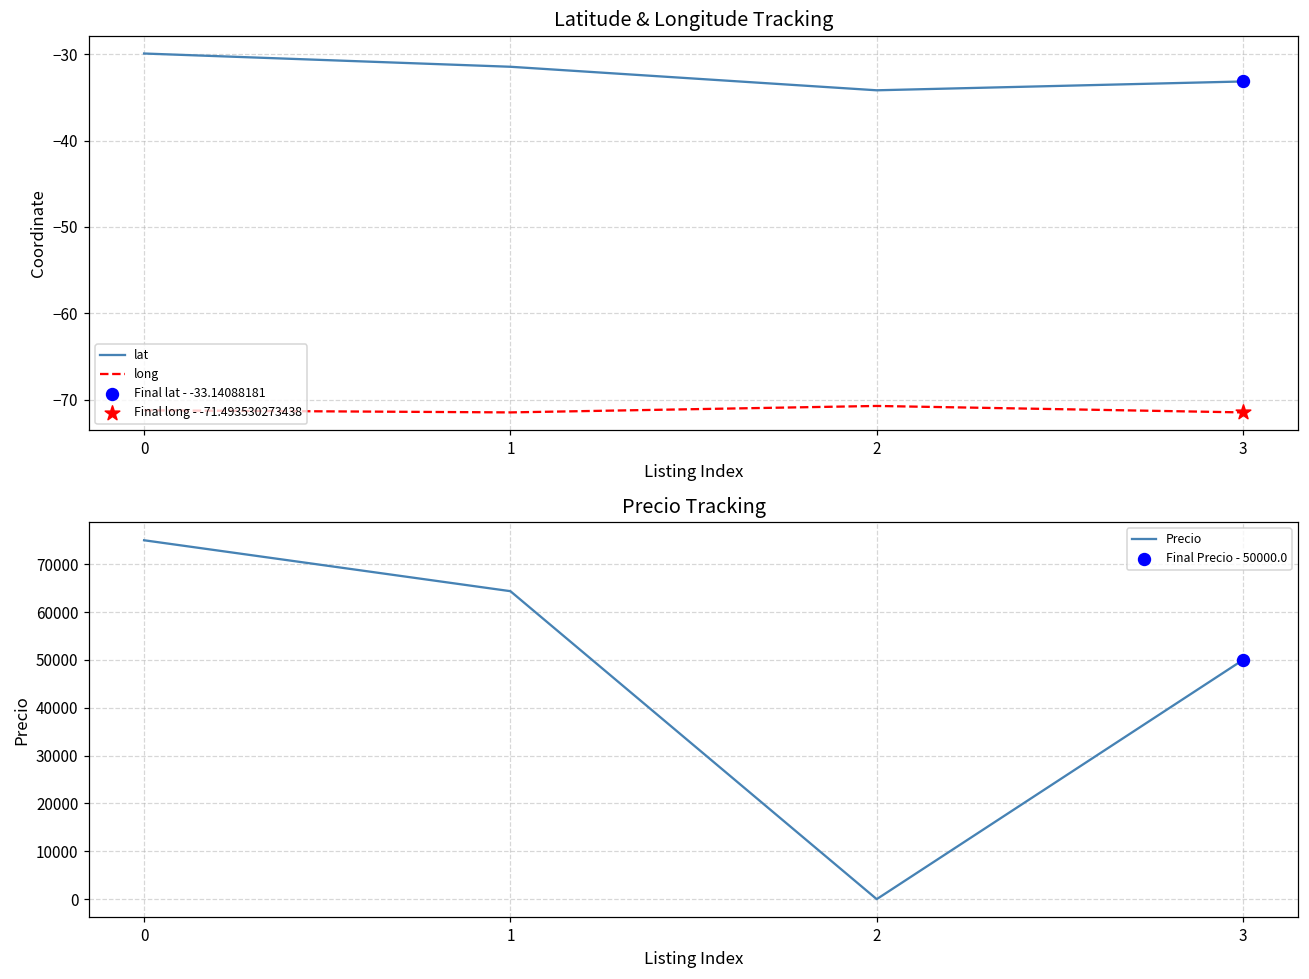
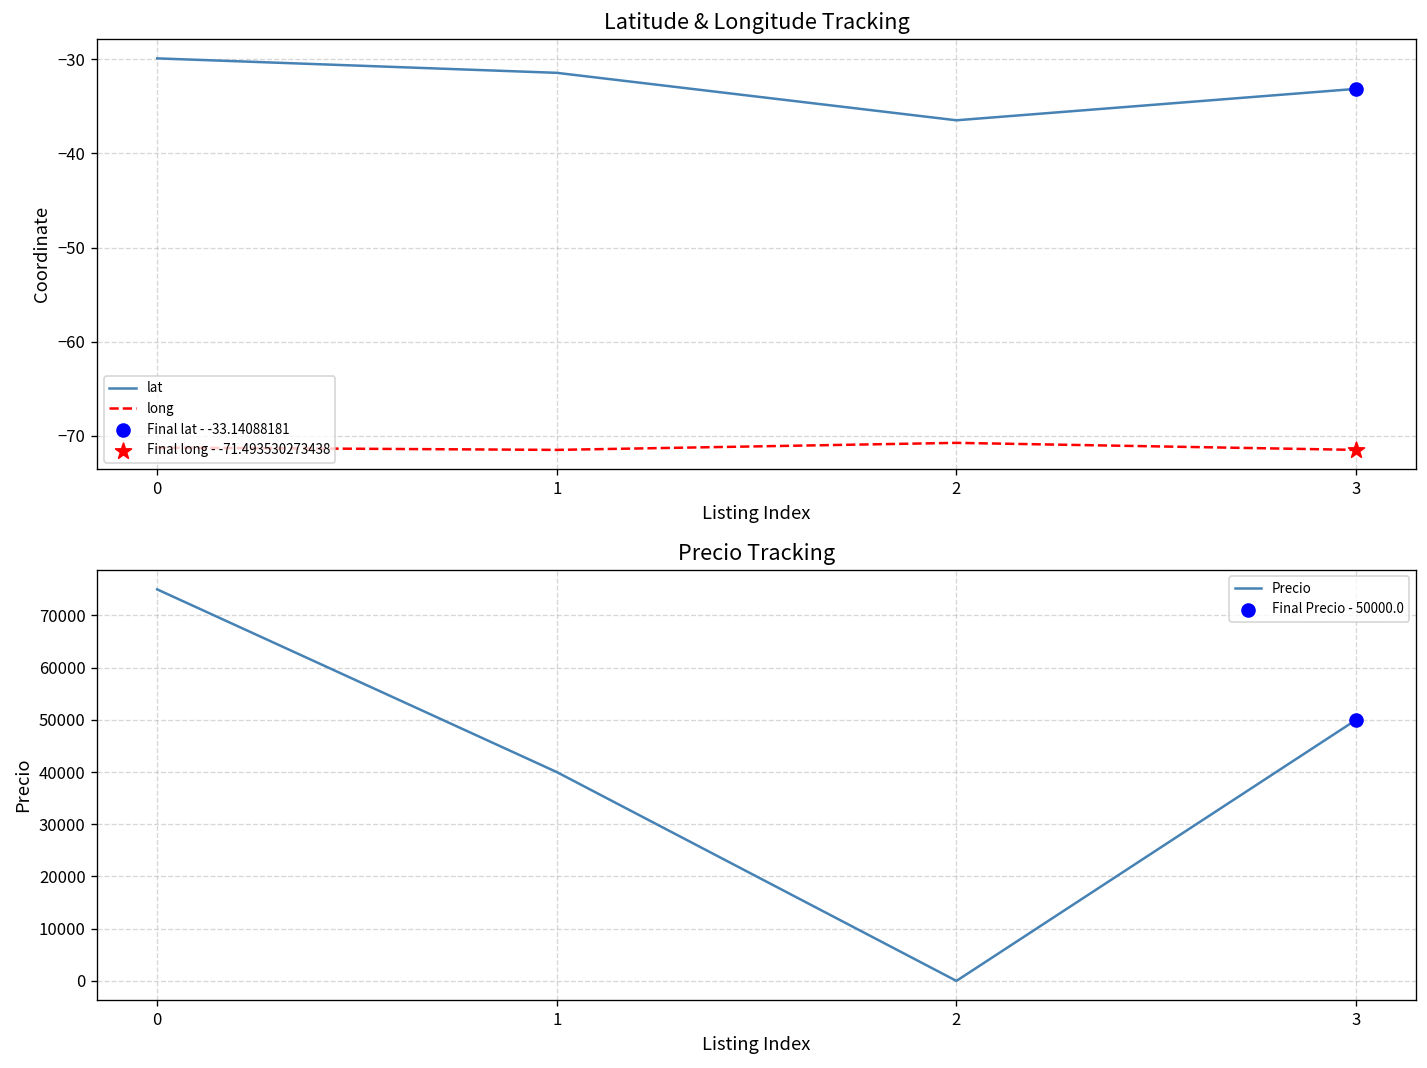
  {
    "Latitude & Longitude Tracking": {
      "lat": {
        "0": -30,
        "1": -31,
-       "2": -34
+       "2": -36
      }
    },
    "Precio Tracking": {
      "Precio": {
        "0": 75000,
-       "1": 64000,
+       "1": 40000,
        "2": 0
      }
    }
  }
